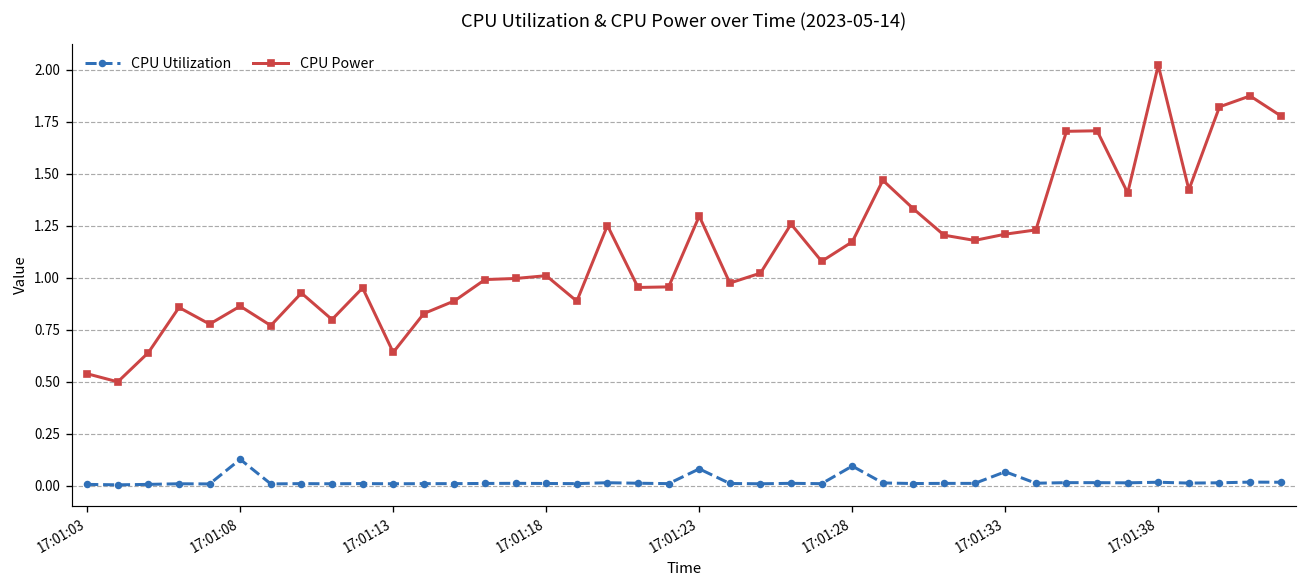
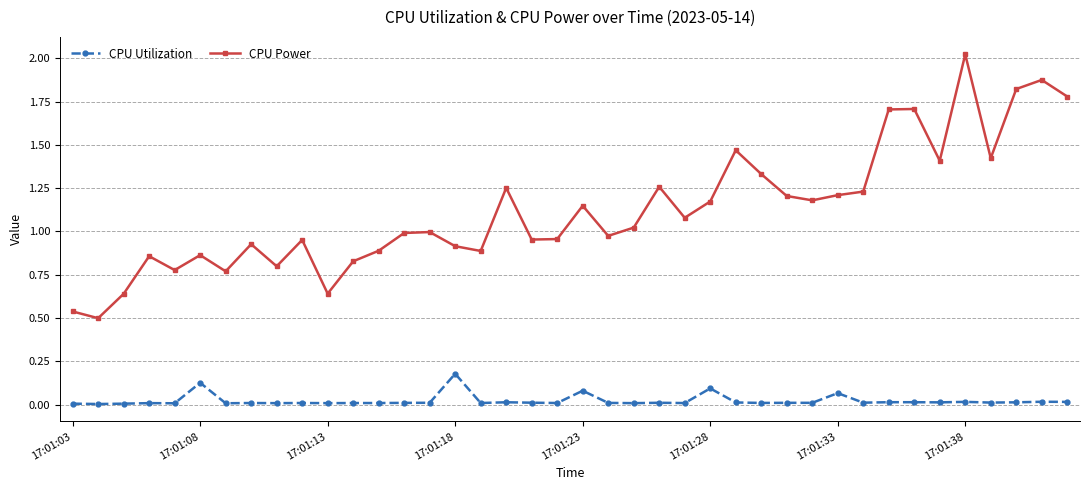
  {
    "CPU Utilization": {
      "17:01:03": 0.01,
      "17:01:08": 0.13,
      "17:01:13": 0.01,
-     "17:01:18": 0.01,
+     "17:01:18": 0.18,
      "17:01:23": 0.08,
      "17:01:28": 0.09,
      "17:01:33": 0.07,
      "17:01:38": 0.02
    },
    "CPU Power": {
      "17:01:03": 0.54,
      "17:01:08": 0.86,
      "17:01:13": 0.64,
-     "17:01:18": 1.01,
-     "17:01:23": 1.30,
+     "17:01:18": 0.92,
+     "17:01:23": 1.15,
      "17:01:28": 1.17,
      "17:01:33": 1.21,
      "17:01:38": 2.02
    }
  }
